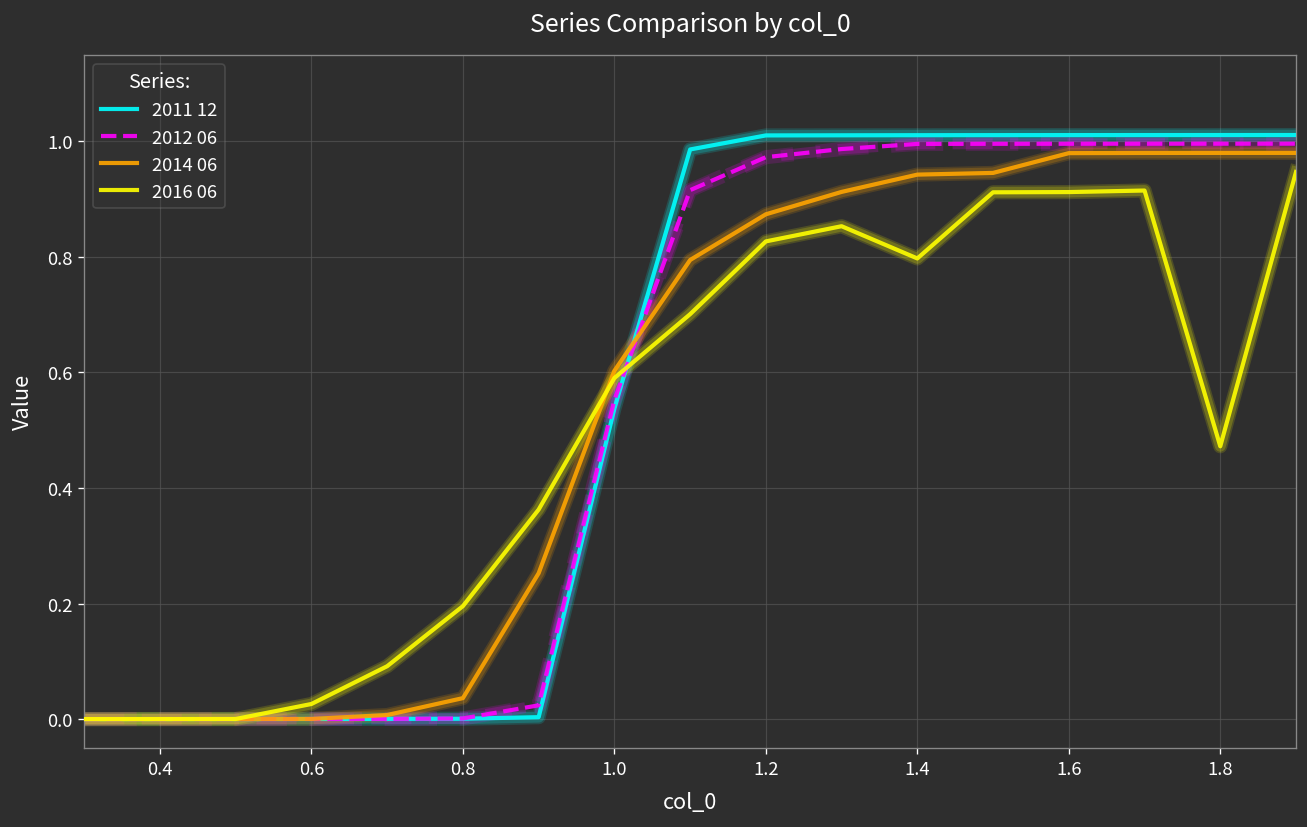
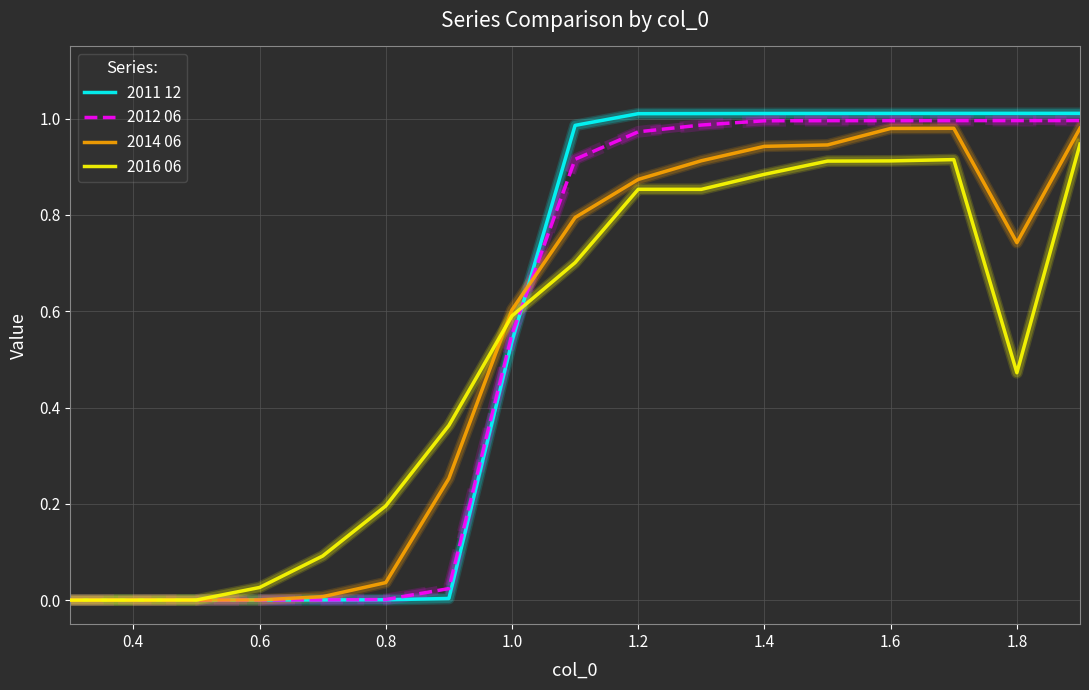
  {
    "2011 12": {
      "1.0": 0.54,
      "1.2": 1.01,
      "1.4": 1.01,
      "1.6": 1.01,
      "1.8": 1.01
    },
    "2012 06": {
      "1.0": 0.55,
      "1.2": 0.97,
      "1.4": 1.00,
      "1.6": 1.00,
      "1.8": 1.00
    },
    "2014 06": {
      "0.8": 0.04,
      "1.0": 0.60,
      "1.2": 0.87,
      "1.4": 0.94,
      "1.6": 0.98,
-     "1.8": 0.98
+     "1.8": 0.74
    },
    "2016 06": {
      "0.6": 0.03,
      "0.8": 0.20,
      "1.0": 0.59,
-     "1.2": 0.83,
-     "1.4": 0.80,
+     "1.2": 0.85,
+     "1.4": 0.88,
      "1.6": 0.91,
      "1.8": 0.47
    }
  }
